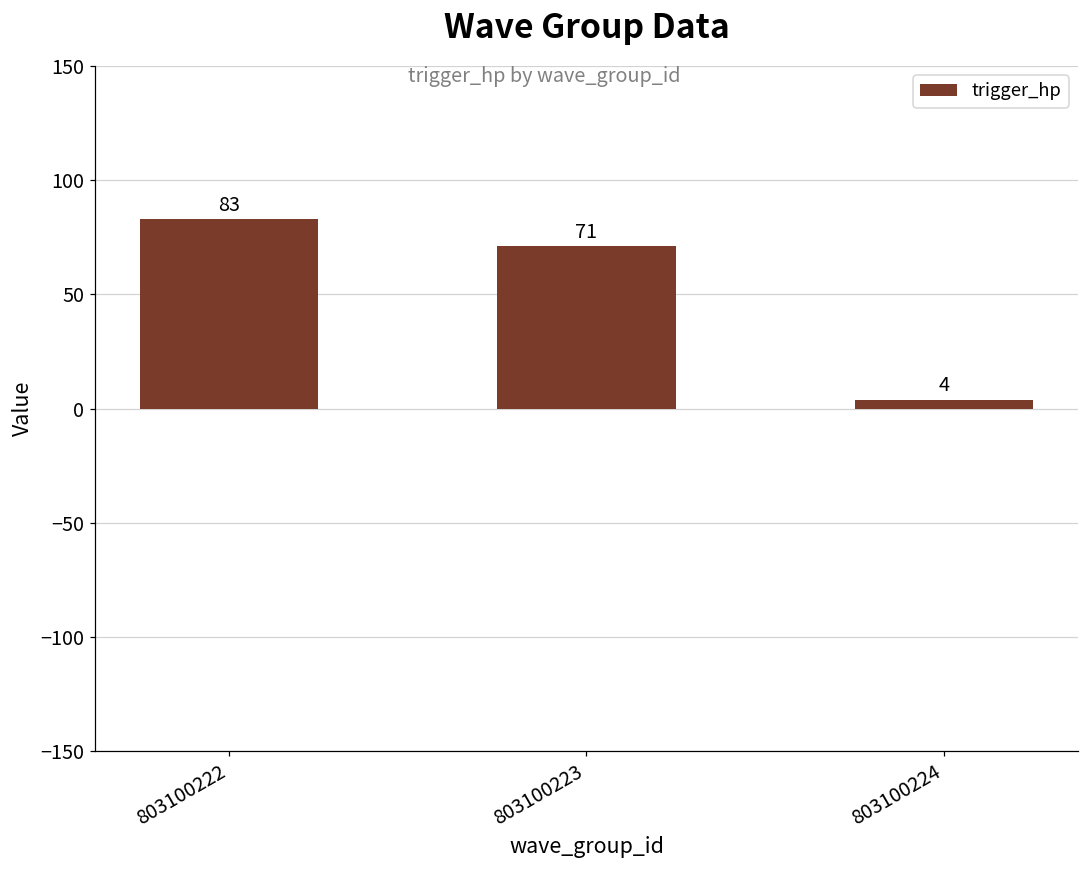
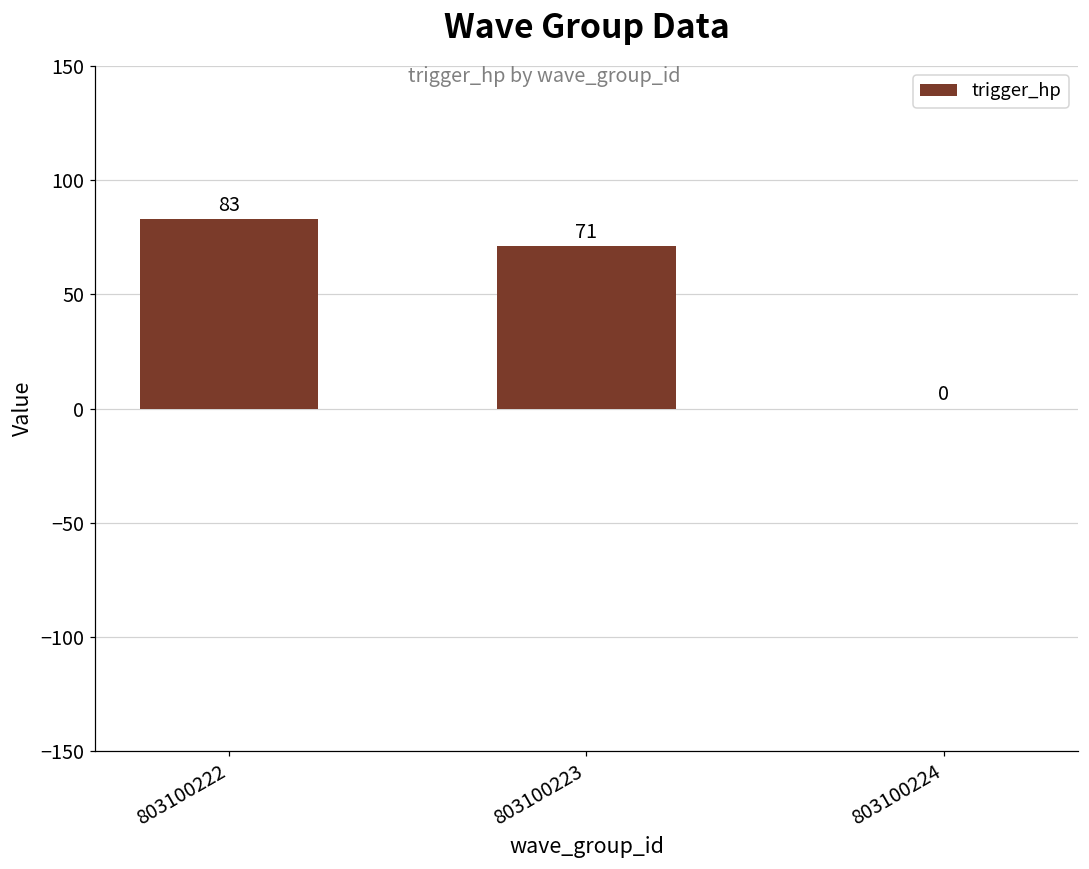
  {
    "803100222": 83,
    "803100223": 71,
-   "803100224": 4
+   "803100224": 0
  }
